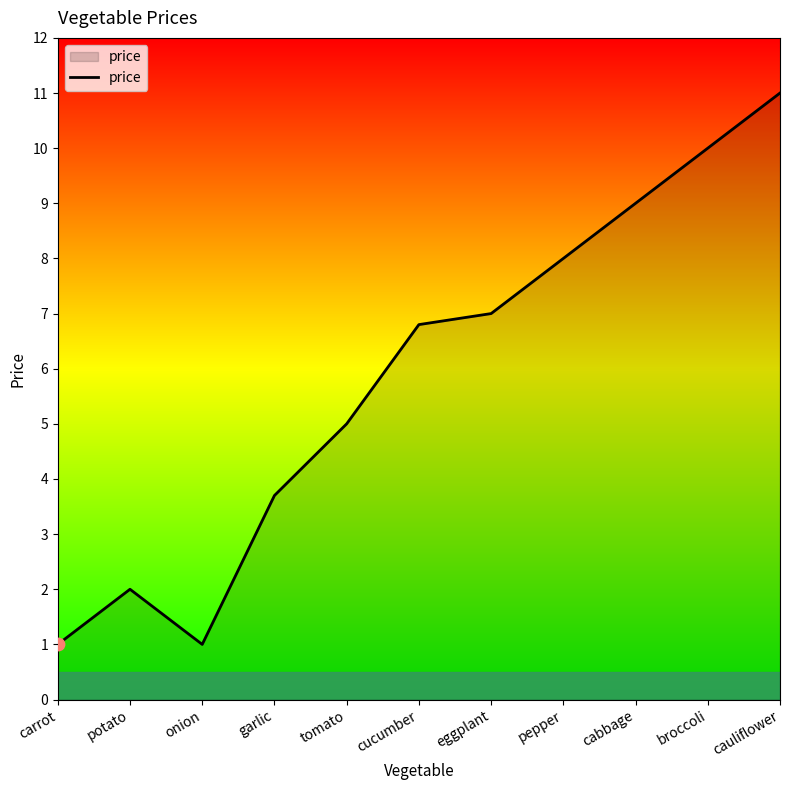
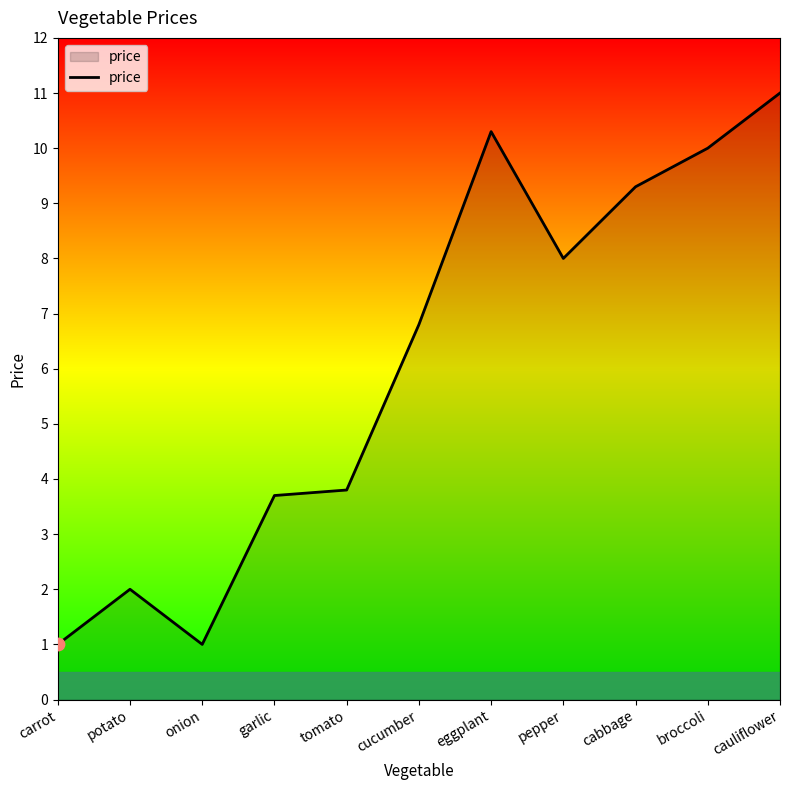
  {
    "price": {
      "potato": 2.0,
      "onion": 1.0,
      "garlic": 3.7,
-     "tomato": 5.0,
+     "tomato": 3.8,
      "cucumber": 6.8,
-     "eggplant": 7.0,
+     "eggplant": 10.3,
      "pepper": 8.0,
-     "cabbage": 9.0,
+     "cabbage": 9.3,
      "broccoli": 10.0,
      "cauliflower": 11.0
    }
  }
